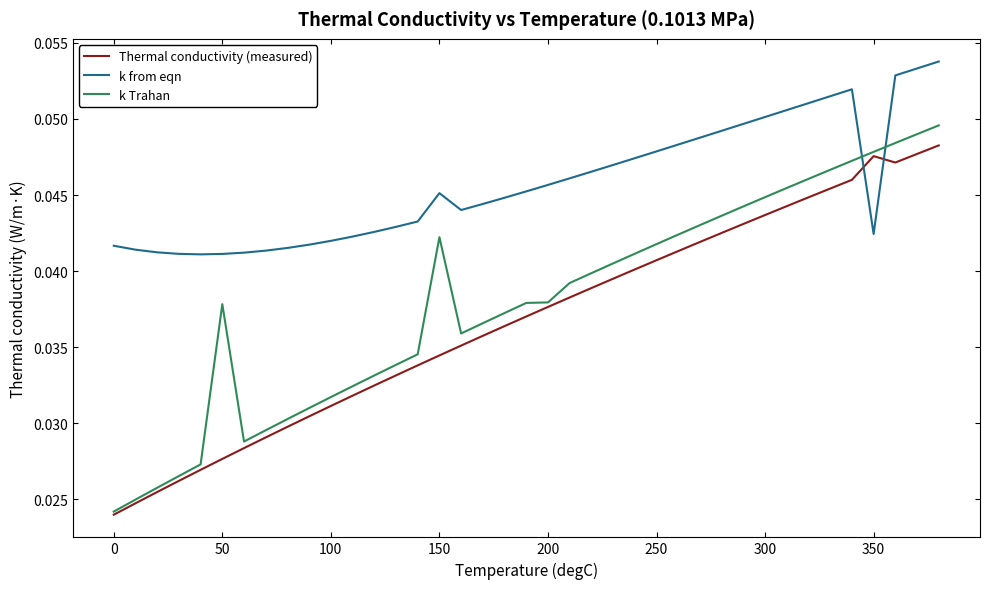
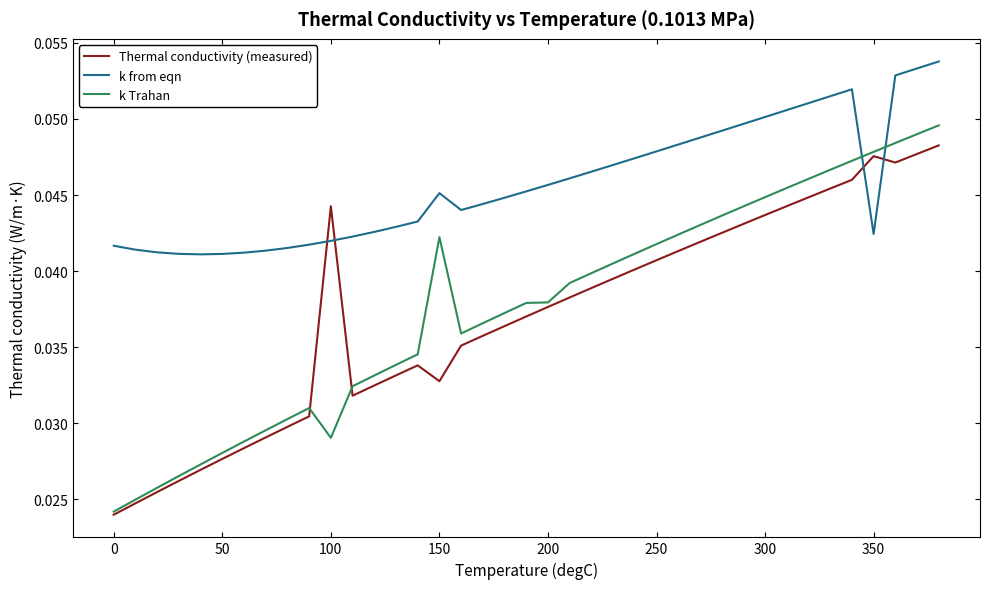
  {
    "Thermal conductivity (measured)": {
      "0": 0.0240,
      "50": 0.0277,
-     "100": 0.0311,
-     "150": 0.0345,
+     "100": 0.0443,
+     "150": 0.0328,
      "200": 0.0376,
      "250": 0.0407,
      "300": 0.0437,
      "350": 0.0476
    },
    "k from eqn": {
      "0": 0.0417,
      "50": 0.0411,
      "100": 0.0420,
      "150": 0.0451,
      "200": 0.0457,
      "250": 0.0479,
      "300": 0.0501,
      "350": 0.0424
    },
    "k Trahan": {
      "0": 0.0242,
-     "50": 0.0378,
-     "100": 0.0317,
+     "50": 0.0281,
+     "100": 0.0290,
      "150": 0.0422,
      "200": 0.0379,
      "250": 0.0418,
      "300": 0.0449,
      "350": 0.0478
    }
  }
